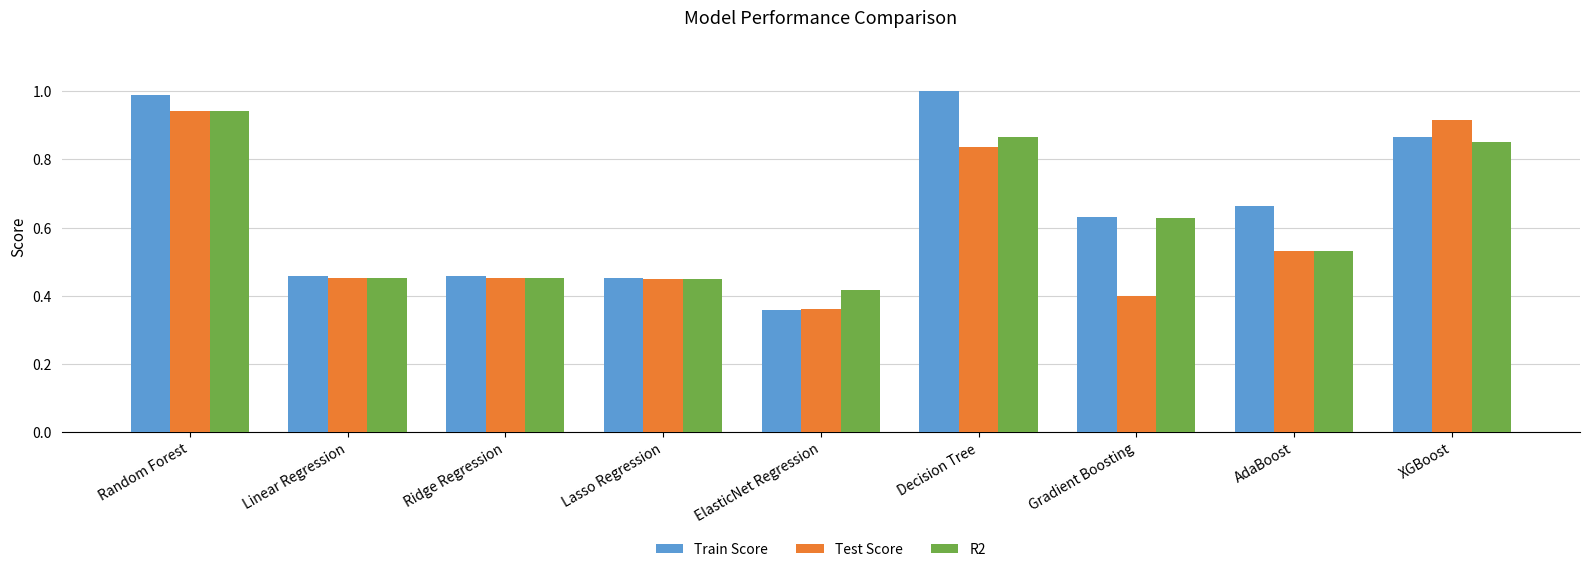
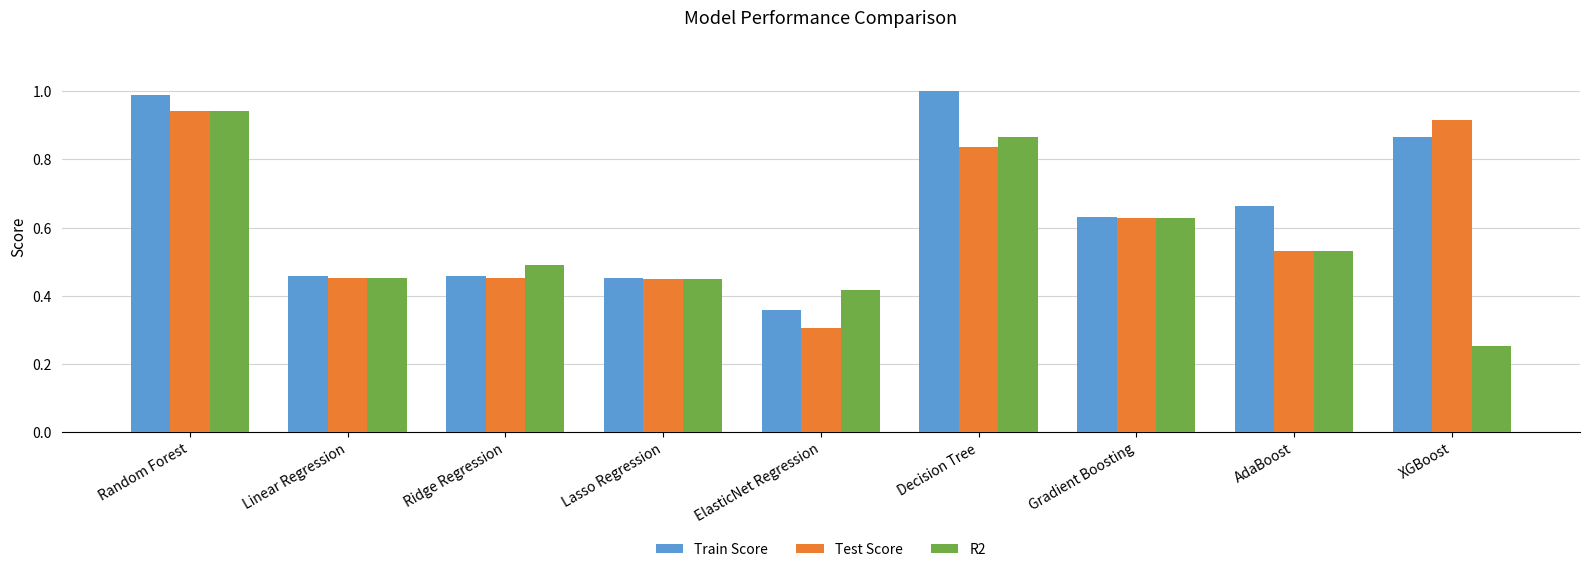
  {
    "Train Score": {
      "Random Forest": 0.99,
      "Linear Regression": 0.46,
      "Ridge Regression": 0.46,
      "Lasso Regression": 0.45,
      "ElasticNet Regression": 0.36,
      "Decision Tree": 1.00,
      "Gradient Boosting": 0.63,
      "AdaBoost": 0.66,
      "XGBoost": 0.87
    },
    "Test Score": {
      "Random Forest": 0.94,
      "Linear Regression": 0.45,
      "Ridge Regression": 0.45,
      "Lasso Regression": 0.45,
-     "ElasticNet Regression": 0.36,
+     "ElasticNet Regression": 0.30,
      "Decision Tree": 0.84,
-     "Gradient Boosting": 0.40,
+     "Gradient Boosting": 0.63,
      "AdaBoost": 0.53,
      "XGBoost": 0.92
    },
    "R2": {
      "Random Forest": 0.94,
      "Linear Regression": 0.45,
-     "Ridge Regression": 0.45,
+     "Ridge Regression": 0.49,
      "Lasso Regression": 0.45,
      "ElasticNet Regression": 0.42,
      "Decision Tree": 0.87,
      "Gradient Boosting": 0.63,
      "AdaBoost": 0.53,
-     "XGBoost": 0.85
+     "XGBoost": 0.25
    }
  }
